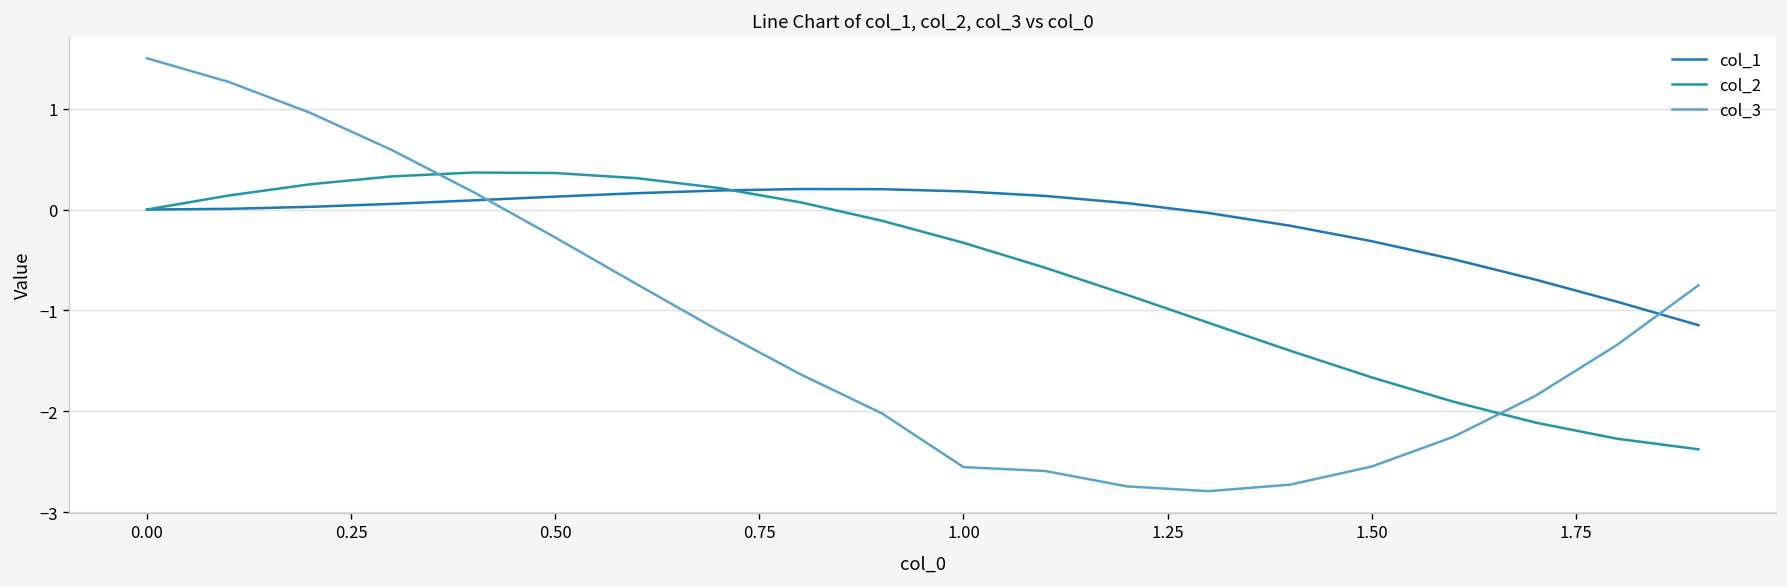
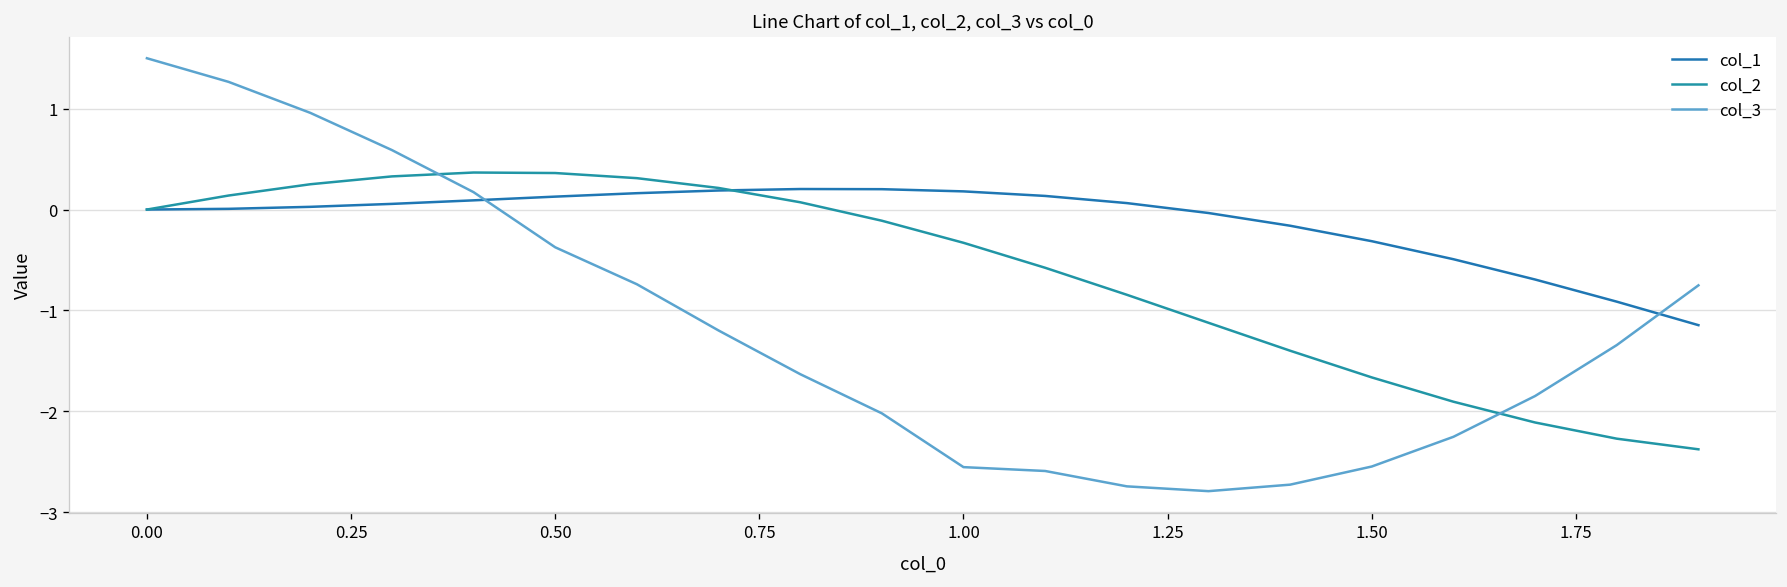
  {
    "col_3": {
      "0.00": 1.5,
-     "0.50": -0.3,
+     "0.50": -0.4,
      "1.00": -2.6,
      "1.50": -2.5
    }
  }
